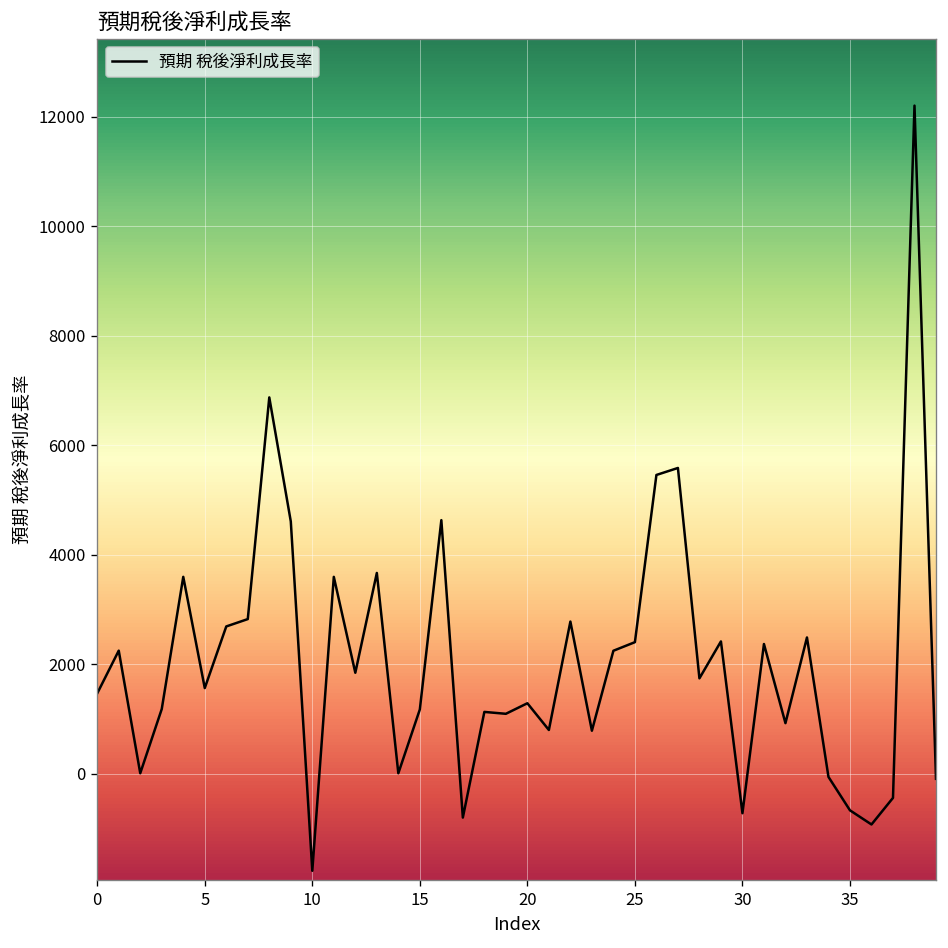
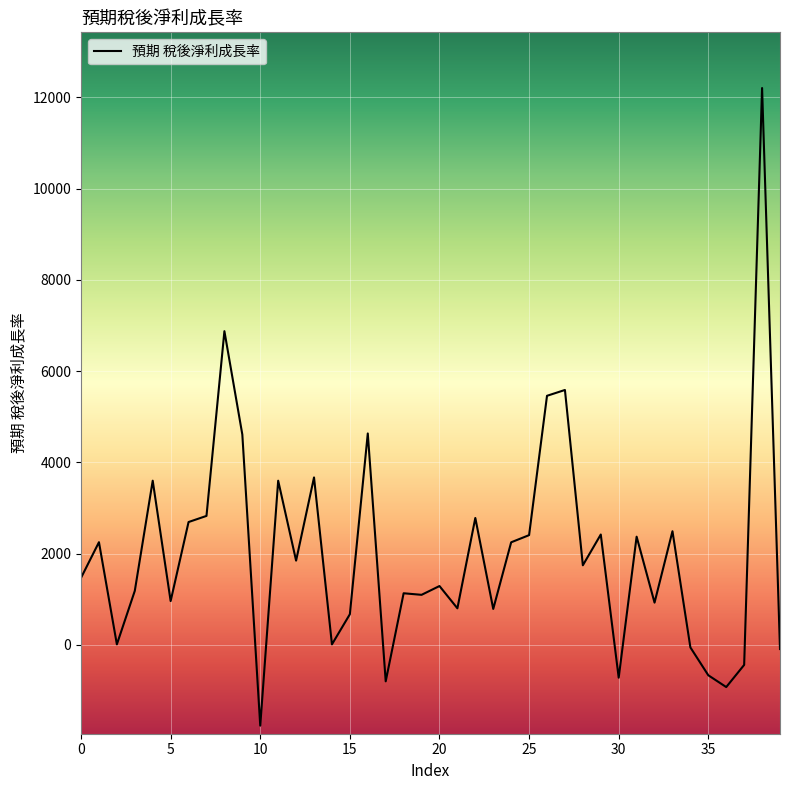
  {
    "0": 1500,
-   "5": 1600,
+   "5": 1000,
    "10": -1800,
-   "15": 1200,
+   "15": 700,
    "20": 1300,
    "25": 2400,
    "30": -700,
    "35": -700
  }
